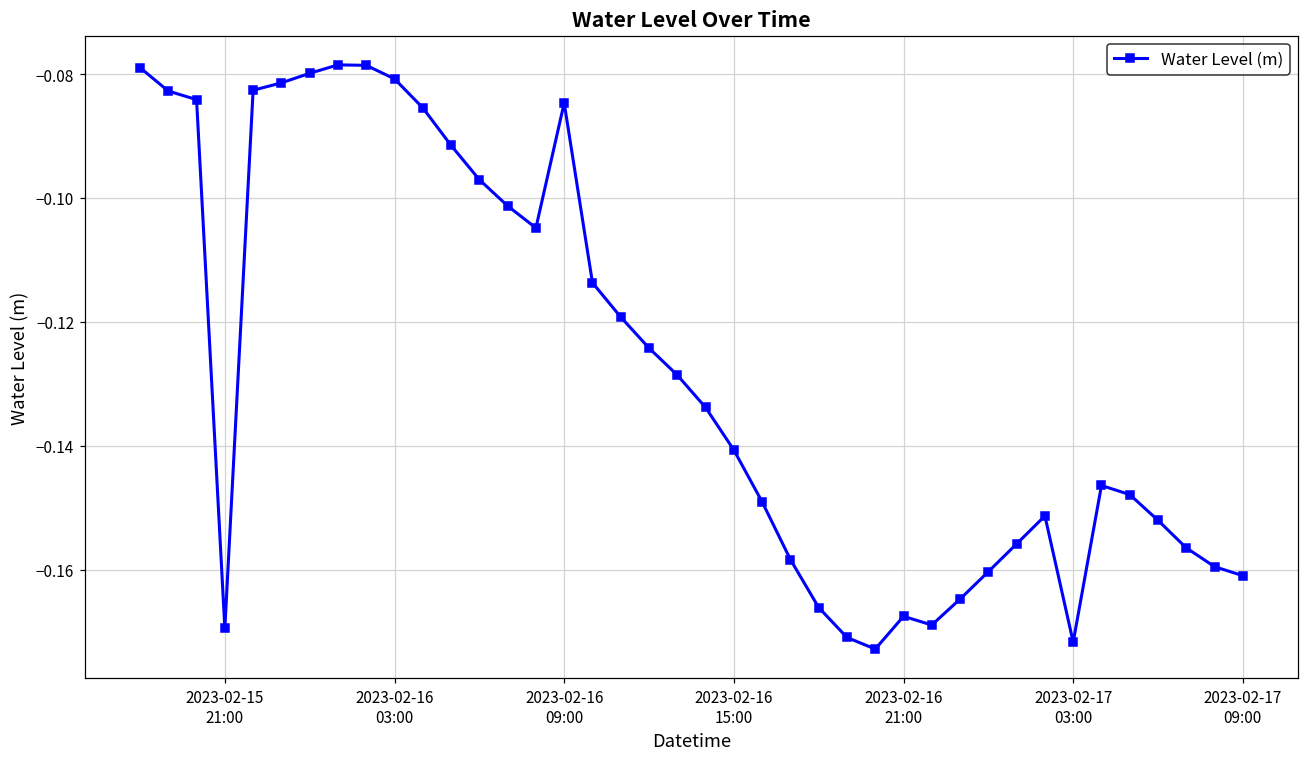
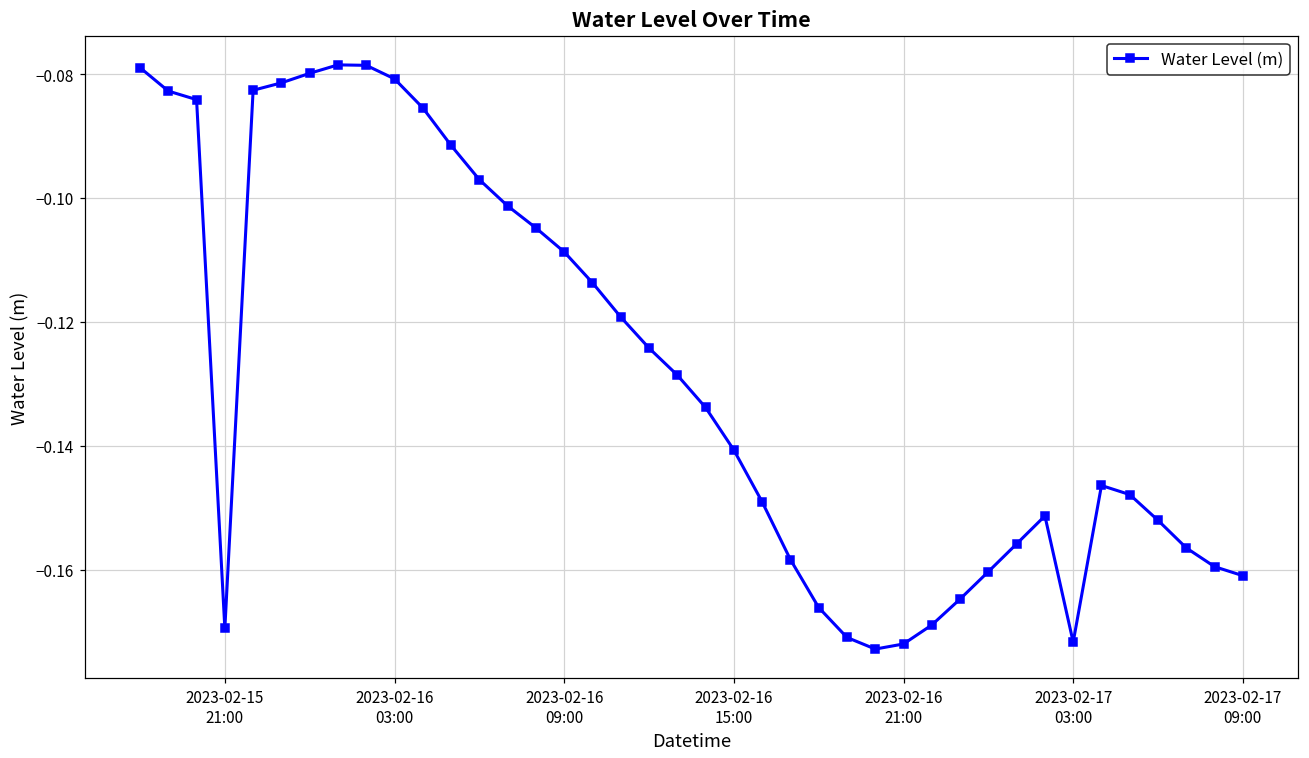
  {
    "2023-02-15 21:00": -0.170,
    "2023-02-16 03:00": -0.081,
-   "2023-02-16 09:00": -0.085,
+   "2023-02-16 09:00": -0.109,
    "2023-02-16 15:00": -0.141,
-   "2023-02-16 21:00": -0.168,
+   "2023-02-16 21:00": -0.172,
    "2023-02-17 03:00": -0.172,
    "2023-02-17 09:00": -0.161
  }
